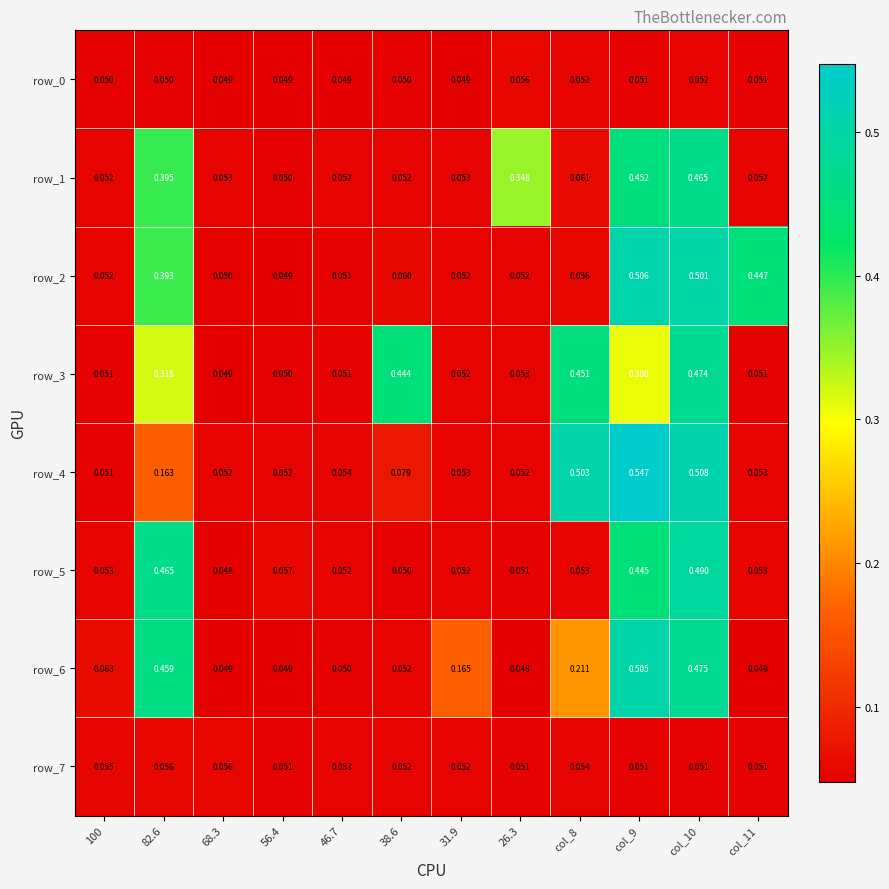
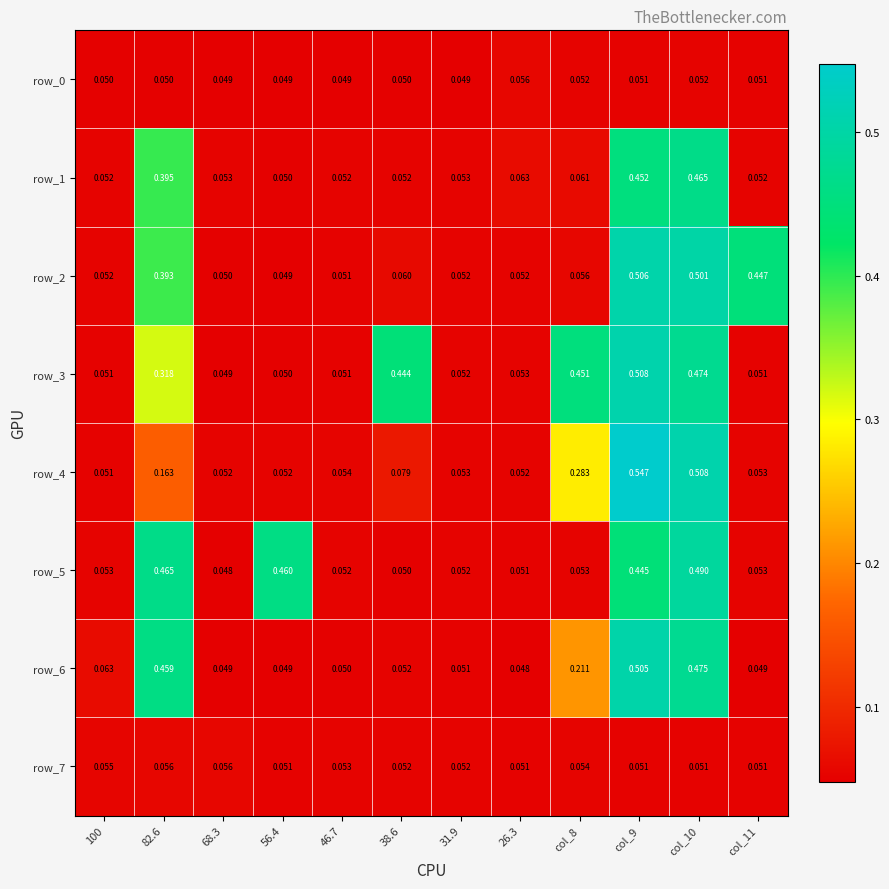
  {
    "row_0": {
      "100": 0.050,
      "82.6": 0.050,
      "68.3": 0.049,
      "56.4": 0.049,
      "46.7": 0.049,
      "38.6": 0.050,
      "31.9": 0.049,
      "26.3": 0.056,
      "col_8": 0.052,
      "col_9": 0.051,
      "col_10": 0.052,
      "col_11": 0.051
    },
    "row_1": {
      "100": 0.052,
      "82.6": 0.395,
      "68.3": 0.053,
      "56.4": 0.050,
      "46.7": 0.052,
      "38.6": 0.052,
      "31.9": 0.053,
-     "26.3": 0.348,
+     "26.3": 0.063,
      "col_8": 0.061,
      "col_9": 0.452,
      "col_10": 0.465,
      "col_11": 0.052
    },
    "row_2": {
      "100": 0.052,
      "82.6": 0.393,
      "68.3": 0.050,
      "56.4": 0.049,
      "46.7": 0.051,
      "38.6": 0.060,
      "31.9": 0.052,
      "26.3": 0.052,
      "col_8": 0.056,
      "col_9": 0.506,
      "col_10": 0.501,
      "col_11": 0.447
    },
    "row_3": {
      "100": 0.051,
      "82.6": 0.318,
      "68.3": 0.049,
      "56.4": 0.050,
      "46.7": 0.051,
      "38.6": 0.444,
      "31.9": 0.052,
      "26.3": 0.053,
      "col_8": 0.451,
-     "col_9": 0.308,
+     "col_9": 0.508,
      "col_10": 0.474,
      "col_11": 0.051
    },
    "row_4": {
      "100": 0.051,
      "82.6": 0.163,
      "68.3": 0.052,
      "56.4": 0.052,
      "46.7": 0.054,
      "38.6": 0.079,
      "31.9": 0.053,
      "26.3": 0.052,
-     "col_8": 0.503,
+     "col_8": 0.283,
      "col_9": 0.547,
      "col_10": 0.508,
      "col_11": 0.053
    },
    "row_5": {
      "100": 0.053,
      "82.6": 0.465,
      "68.3": 0.048,
-     "56.4": 0.057,
+     "56.4": 0.460,
      "46.7": 0.052,
      "38.6": 0.050,
      "31.9": 0.052,
      "26.3": 0.051,
      "col_8": 0.053,
      "col_9": 0.445,
      "col_10": 0.490,
      "col_11": 0.053
    },
    "row_6": {
      "100": 0.063,
      "82.6": 0.459,
      "68.3": 0.049,
      "56.4": 0.049,
      "46.7": 0.050,
      "38.6": 0.052,
-     "31.9": 0.165,
+     "31.9": 0.051,
      "26.3": 0.048,
      "col_8": 0.211,
      "col_9": 0.505,
      "col_10": 0.475,
      "col_11": 0.049
    },
    "row_7": {
      "100": 0.055,
      "82.6": 0.056,
      "68.3": 0.056,
      "56.4": 0.051,
      "46.7": 0.053,
      "38.6": 0.052,
      "31.9": 0.052,
      "26.3": 0.051,
      "col_8": 0.054,
      "col_9": 0.051,
      "col_10": 0.051,
      "col_11": 0.051
    }
  }
